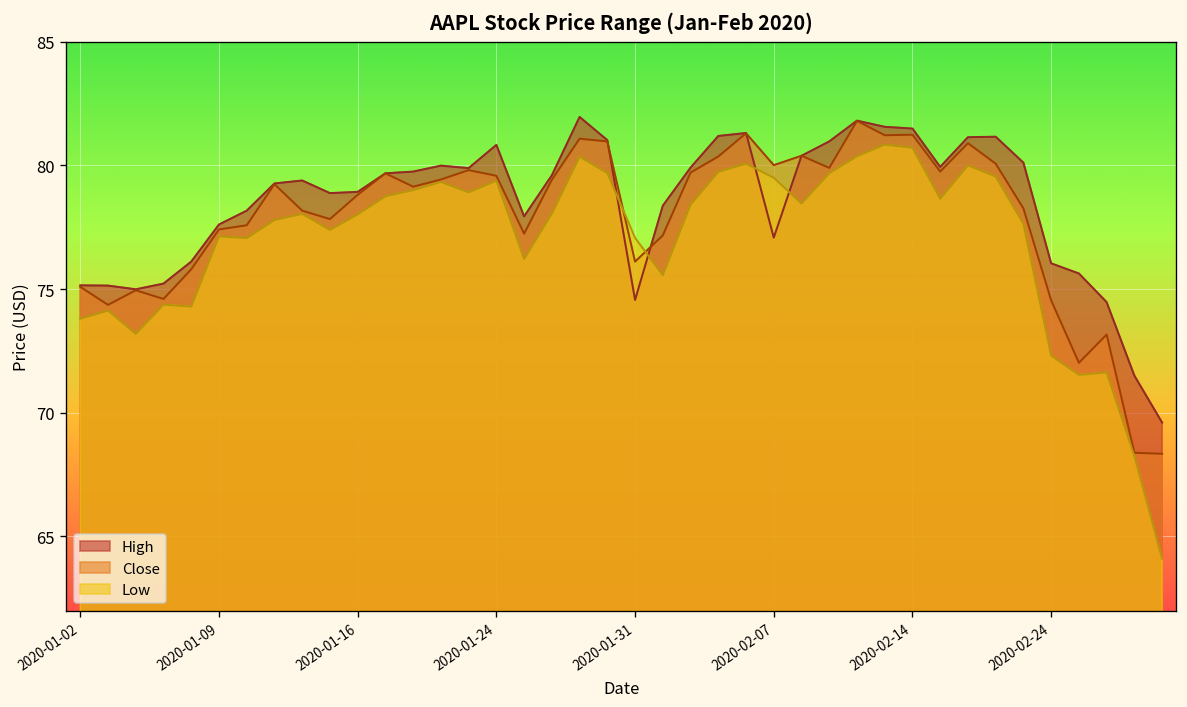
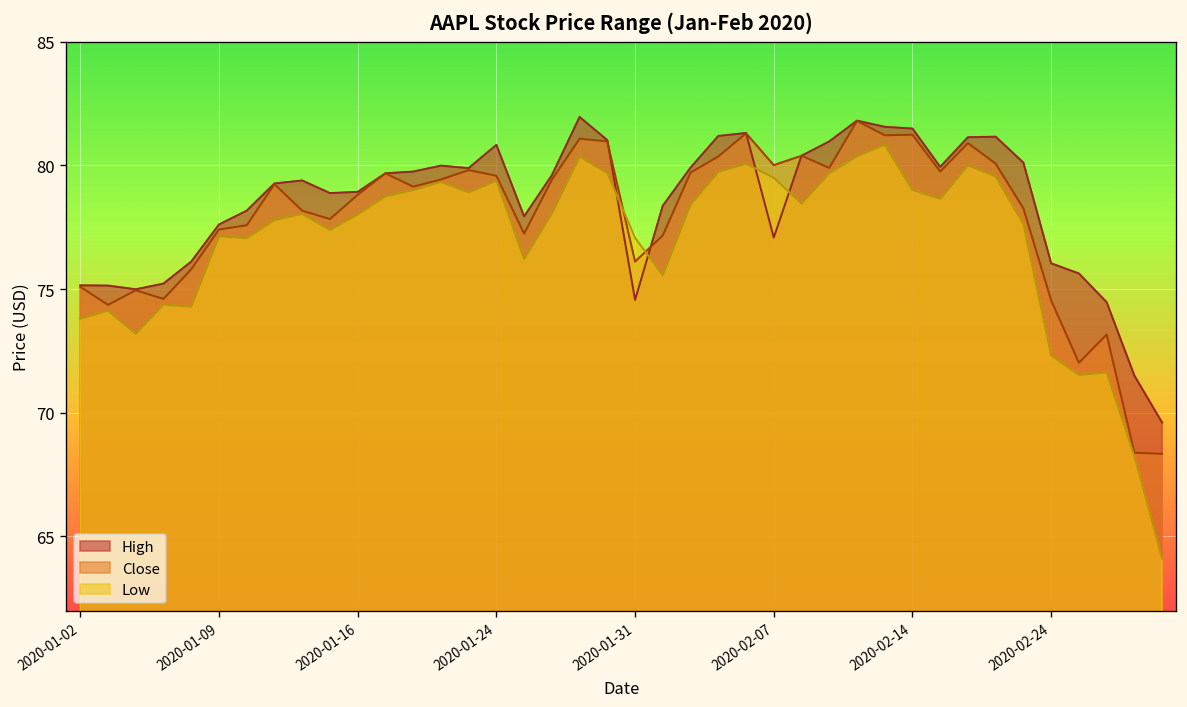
  {
    "High": {
      "2020-01-09": 77.6,
      "2020-01-24": 80.8,
      "2020-01-31": 74.6,
      "2020-02-07": 77.1,
      "2020-02-14": 81.5,
      "2020-02-24": 76.0
    },
    "Close": {
      "2020-01-09": 77.4,
      "2020-01-24": 79.6,
      "2020-01-31": 76.1,
      "2020-02-07": 80.0,
      "2020-02-14": 81.2,
      "2020-02-24": 74.5
    },
    "Low": {
      "2020-01-02": 73.8,
      "2020-01-09": 77.1,
      "2020-01-16": 78.0,
      "2020-01-24": 79.4,
      "2020-01-31": 77.1,
      "2020-02-07": 79.5,
-     "2020-02-14": 80.7,
+     "2020-02-14": 79.0,
      "2020-02-24": 72.3
    }
  }
